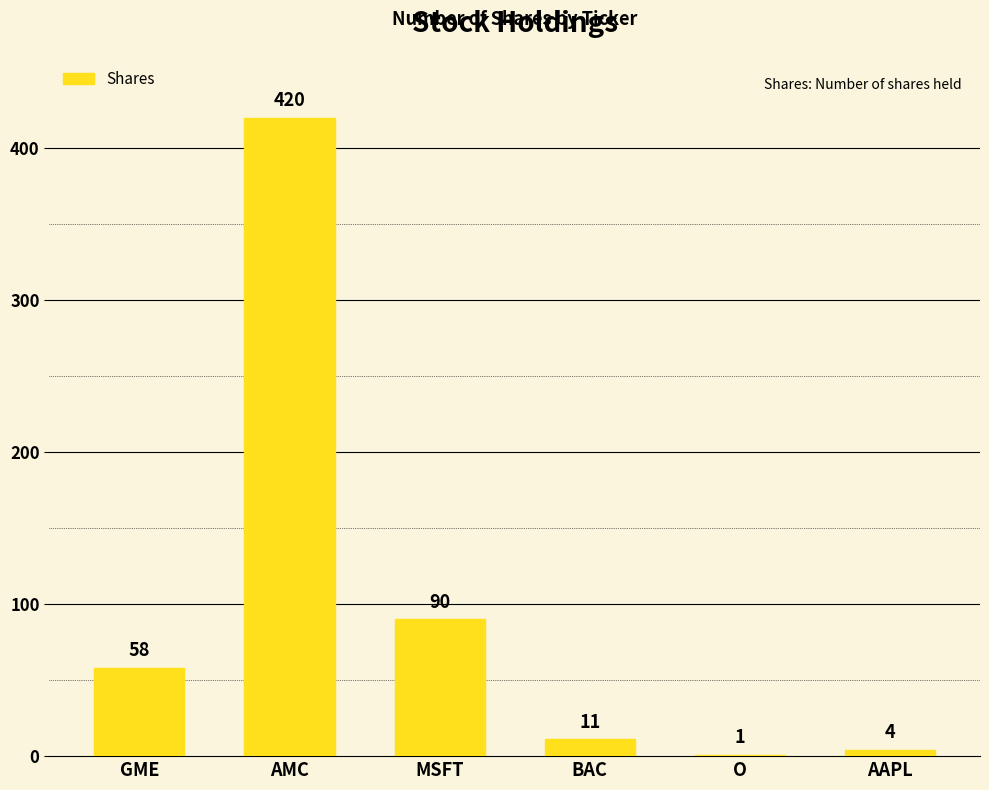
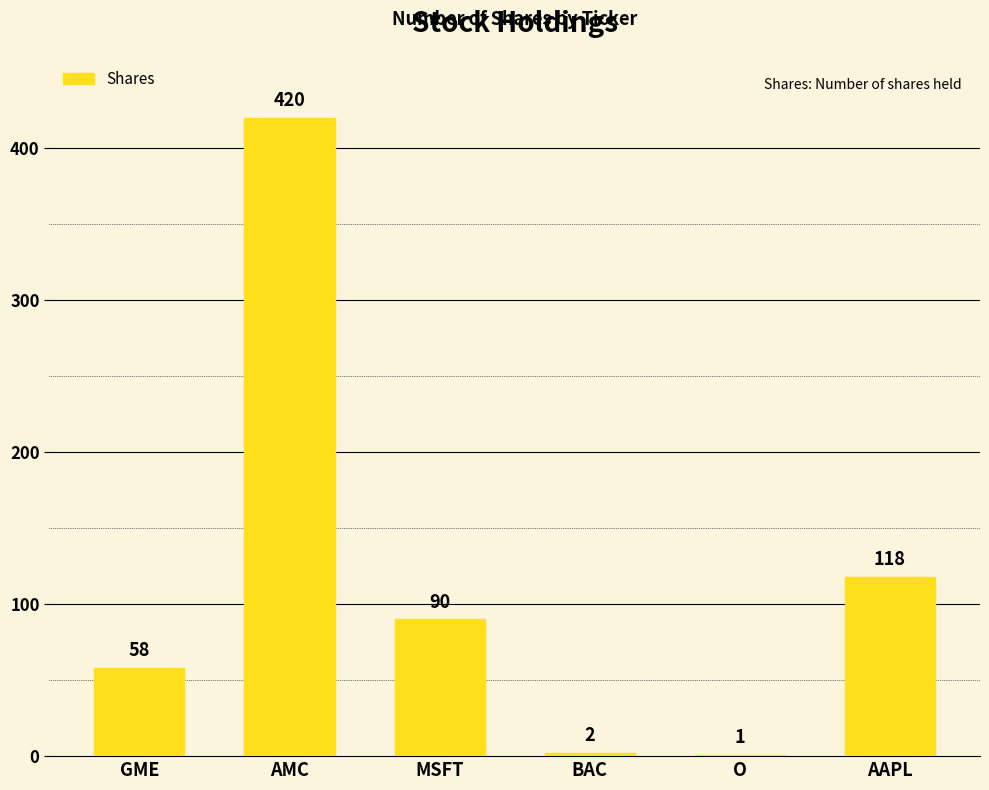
  {
    "GME": 58,
    "AMC": 420,
    "MSFT": 90,
-   "BAC": 11,
+   "BAC": 2,
    "O": 1,
-   "AAPL": 4
+   "AAPL": 118
  }
